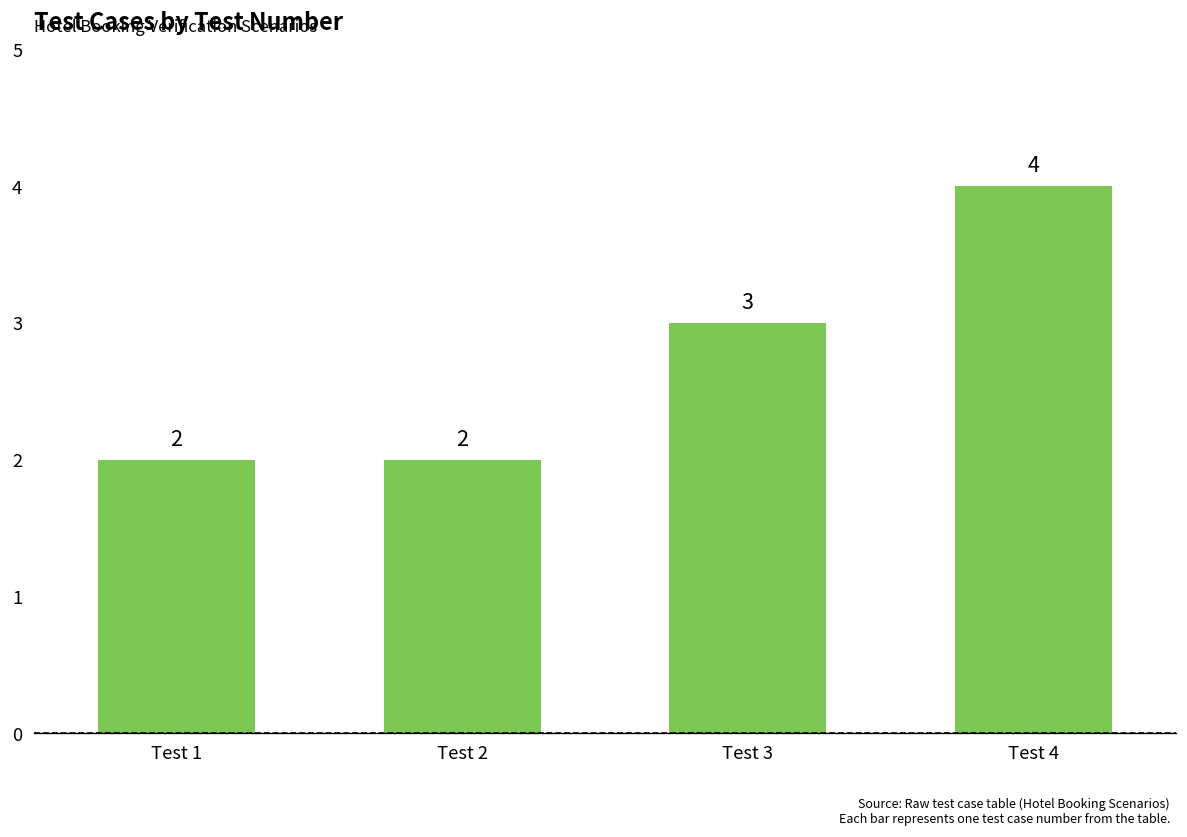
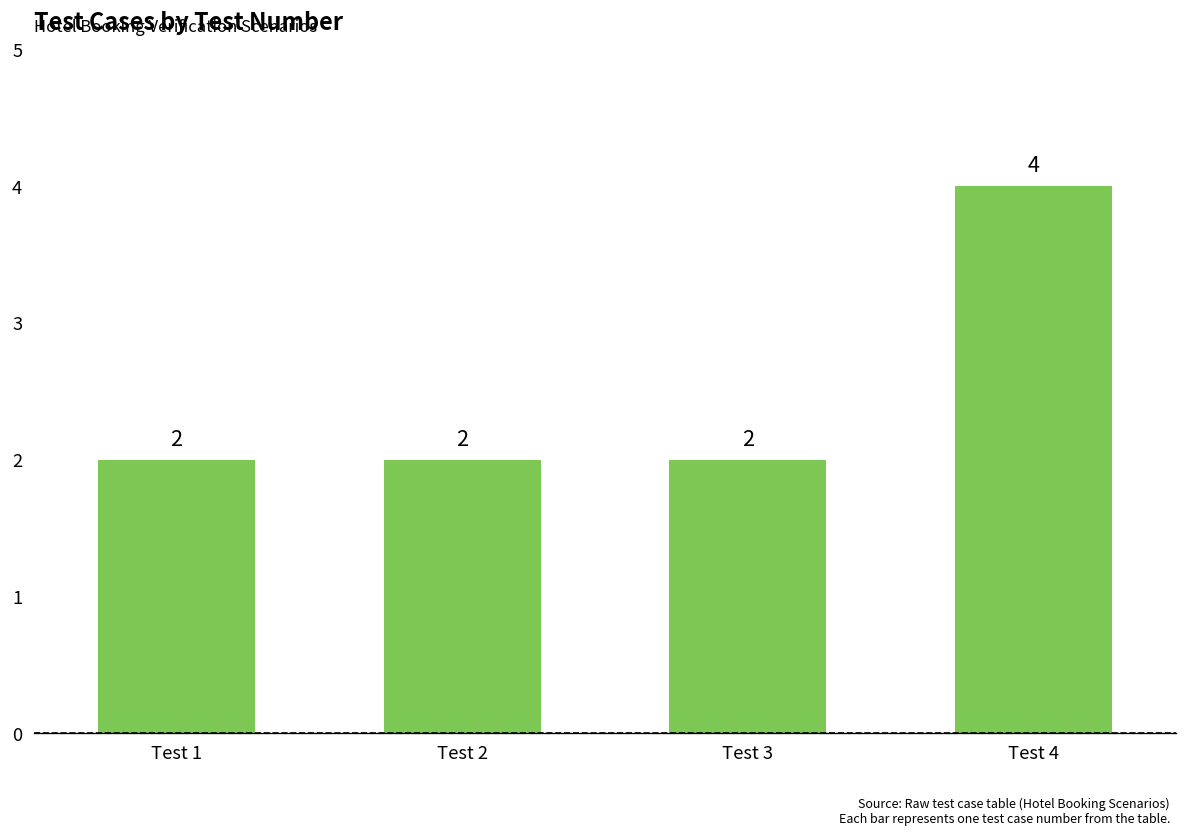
  {
    "Test 1": 2,
    "Test 2": 2,
-   "Test 3": 3,
+   "Test 3": 2,
    "Test 4": 4
  }
